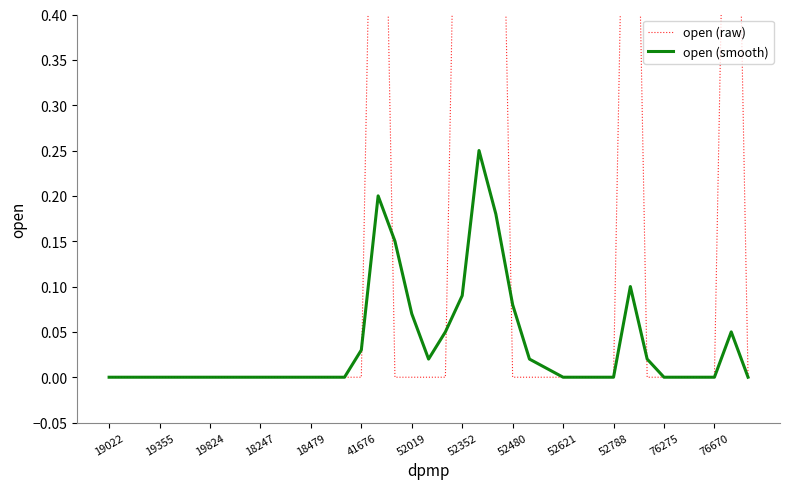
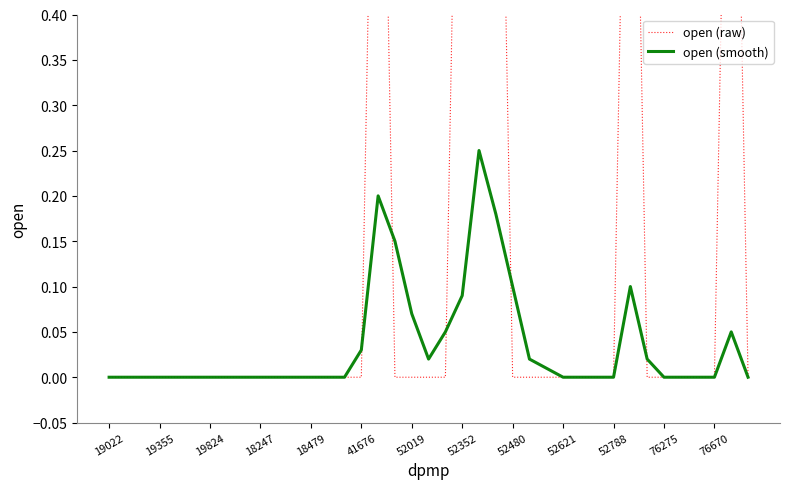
  {
    "open (raw)": {
      "41676": 0.00,
      "52019": 0.00,
      "52480": 0.00
    },
    "open (smooth)": {
      "41676": 0.03,
      "52019": 0.07,
      "52352": 0.09,
-     "52480": 0.08
+     "52480": 0.10
    }
  }
